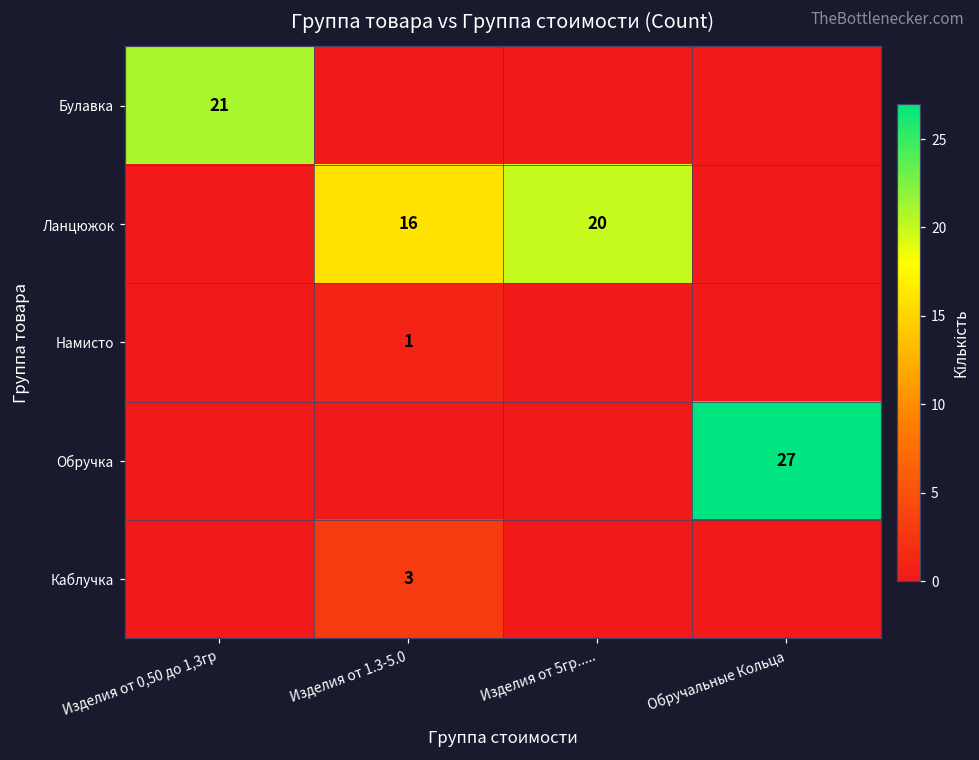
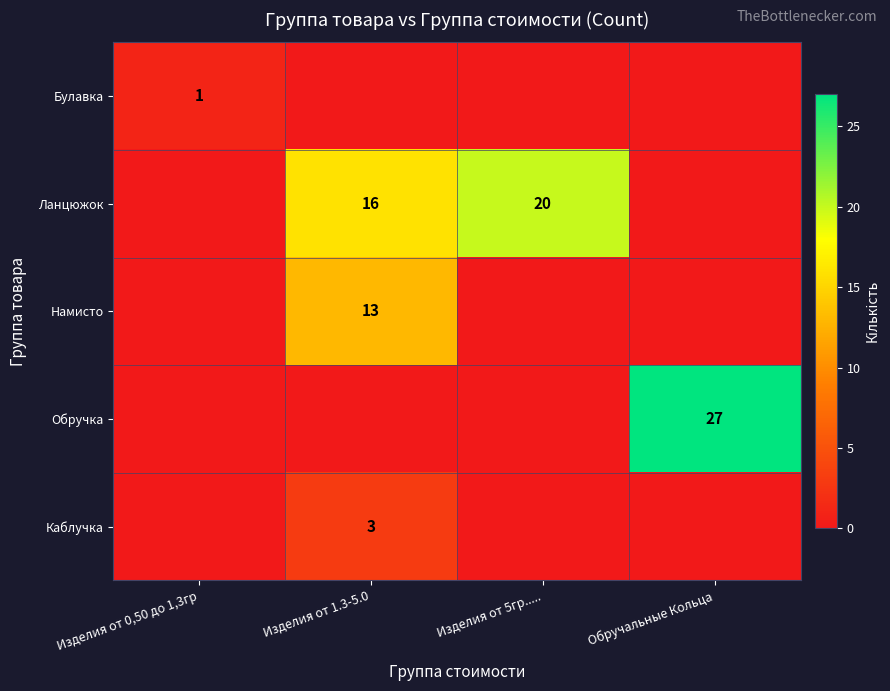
  {
    "Булавка": {
-     "Изделия от 0,50 до 1,3гр": 21
+     "Изделия от 0,50 до 1,3гр": 1
    },
    "Ланцюжок": {
      "Изделия от 1.3-5.0": 16,
      "Изделия от 5гр.....": 20
    },
    "Намисто": {
-     "Изделия от 1.3-5.0": 1
+     "Изделия от 1.3-5.0": 13
    },
    "Обручка": {
      "Обручальные Кольца": 27
    },
    "Каблучка": {
      "Изделия от 1.3-5.0": 3
    }
  }
